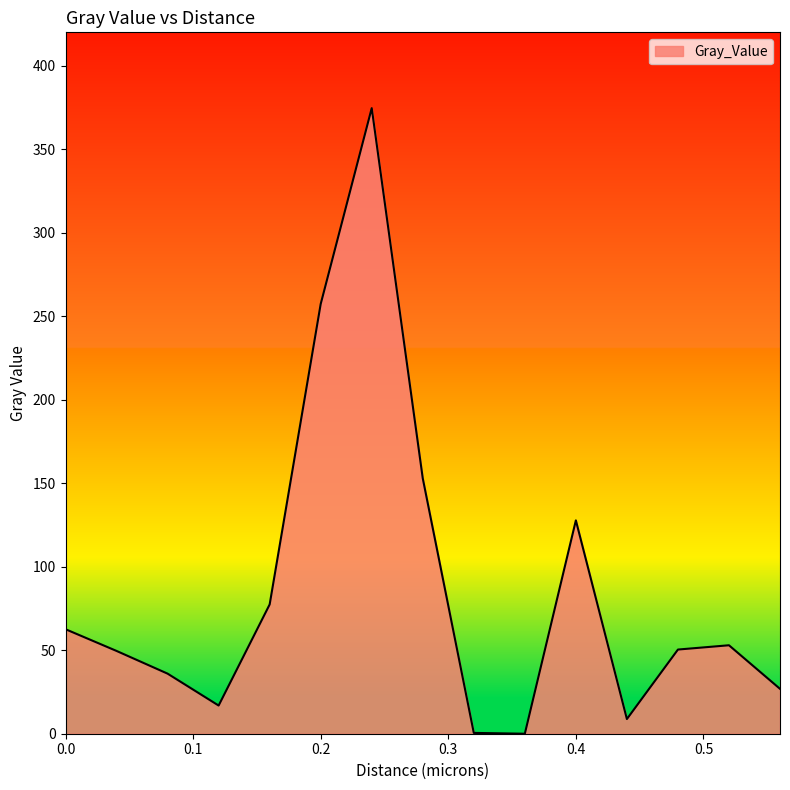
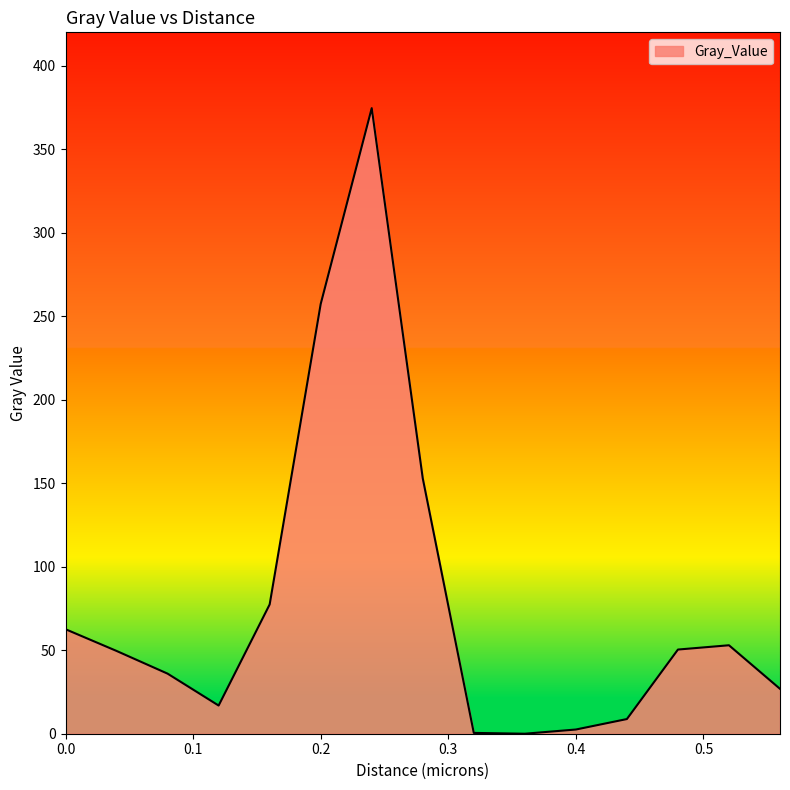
  {
    "0.0": 63,
    "0.2": 257,
-   "0.4": 128
+   "0.4": 3
  }
